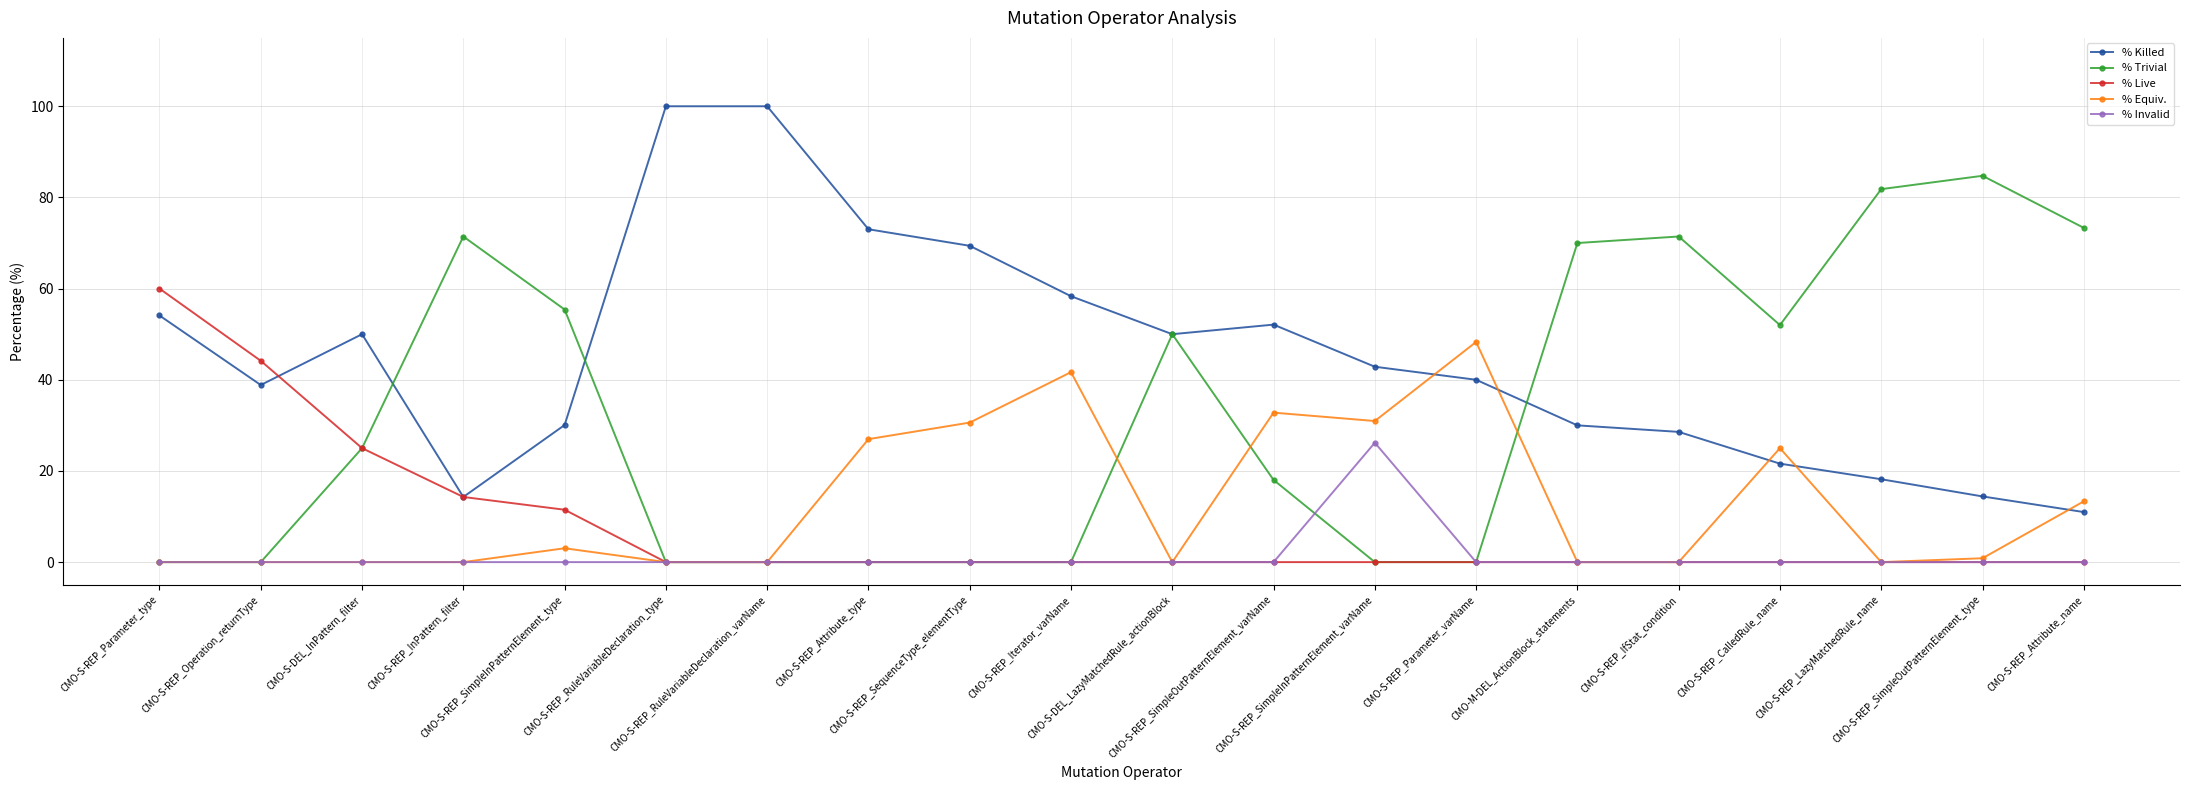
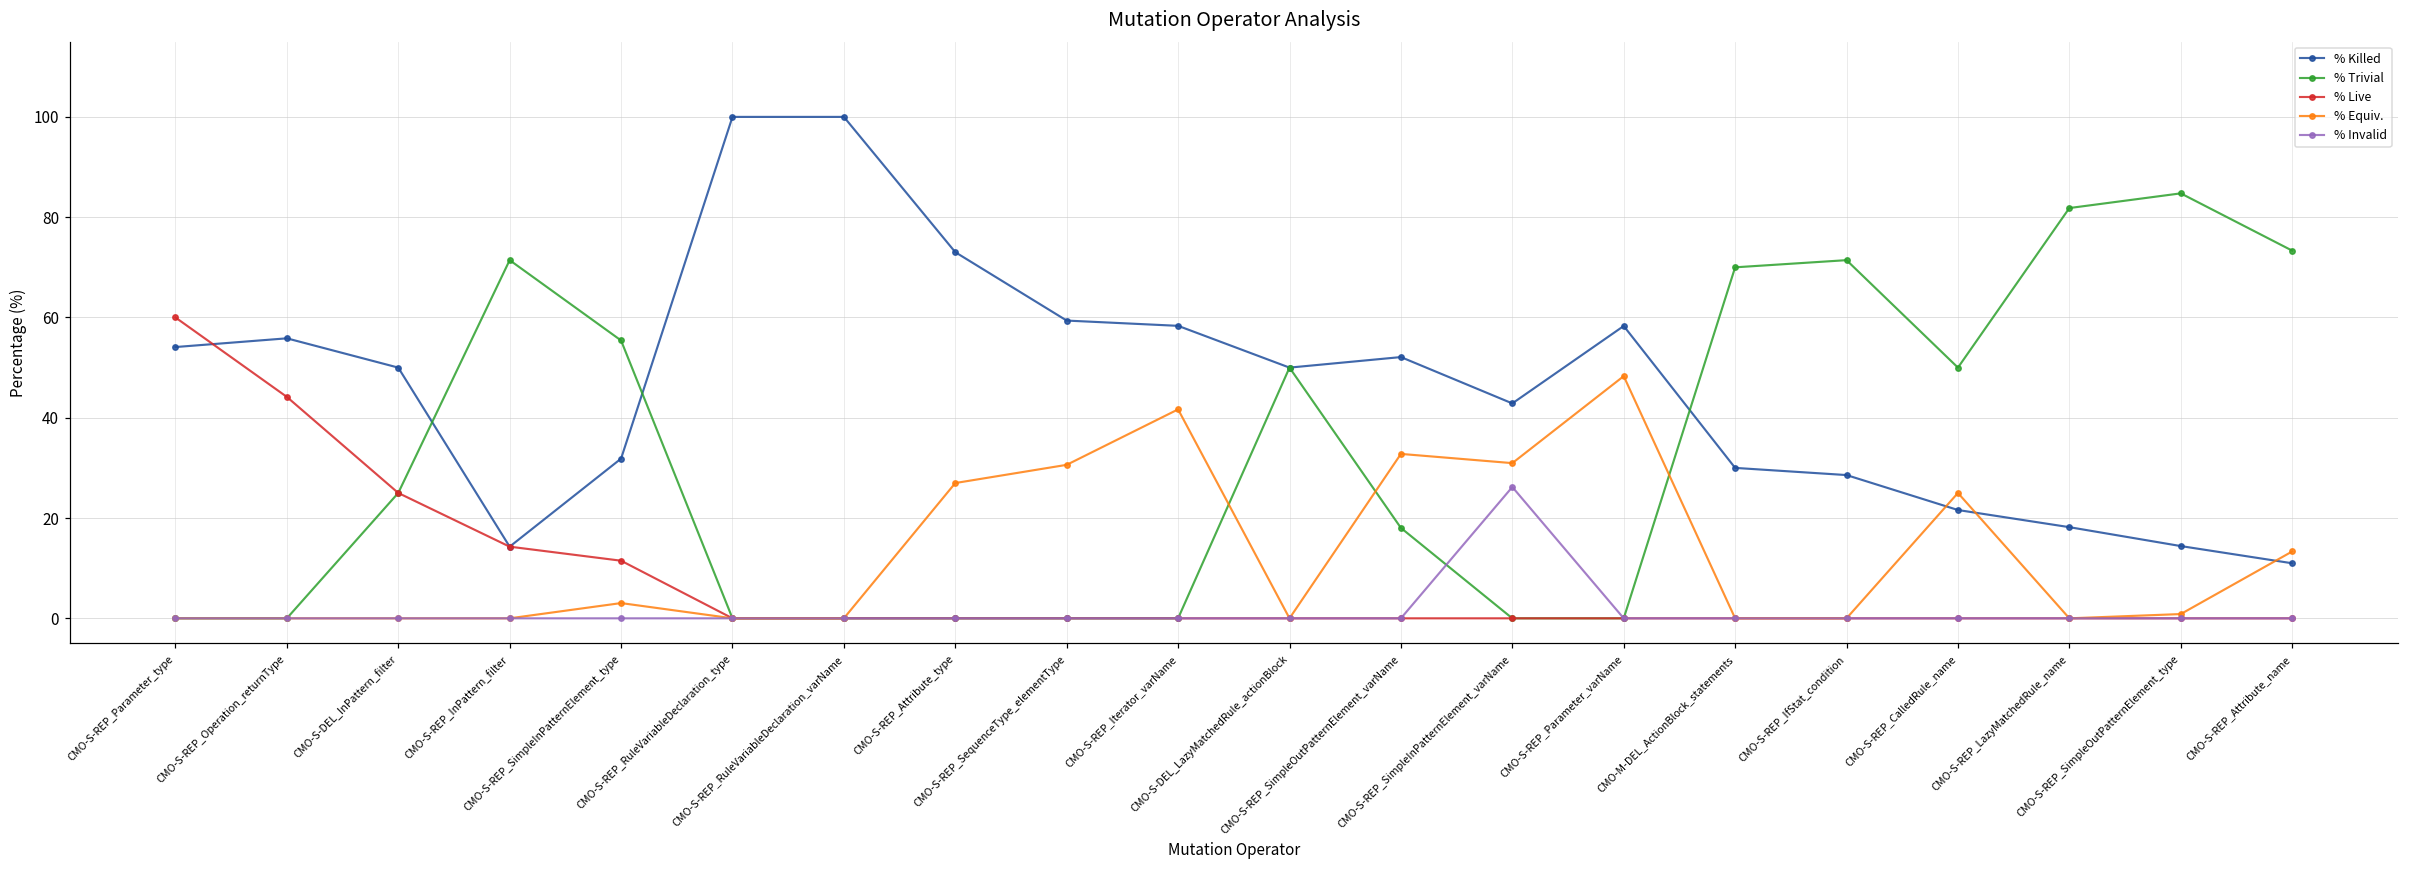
  {
    "% Killed": {
      "CMO-S-REP_Parameter_type": 54,
-     "CMO-S-REP_Operation_returnType": 39,
+     "CMO-S-REP_Operation_returnType": 56,
      "CMO-S-DEL_InPattern_filter": 50,
-     "CMO-S-REP_SimpleInPatternElement_type": 30,
+     "CMO-S-REP_SimpleInPatternElement_type": 32,
      "CMO-S-REP_RuleVariableDeclaration_type": 100,
      "CMO-S-REP_RuleVariableDeclaration_varName": 100,
      "CMO-S-REP_Attribute_type": 73,
-     "CMO-S-REP_SequenceType_elementType": 69,
+     "CMO-S-REP_SequenceType_elementType": 59,
      "CMO-S-REP_Iterator_varName": 58,
      "CMO-S-REP_SimpleOutPatternElement_varName": 52,
      "CMO-S-REP_SimpleInPatternElement_varName": 43,
-     "CMO-S-REP_Parameter_varName": 40,
+     "CMO-S-REP_Parameter_varName": 58,
      "CMO-M-DEL_ActionBlock_statements": 30,
      "CMO-S-REP_IfStat_condition": 29,
      "CMO-S-REP_CalledRule_name": 22,
      "CMO-S-REP_LazyMatchedRule_name": 18,
      "CMO-S-REP_SimpleOutPatternElement_type": 14,
      "CMO-S-REP_Attribute_name": 11
    },
    "% Trivial": {
      "CMO-S-REP_InPattern_filter": 71,
      "CMO-S-REP_SimpleInPatternElement_type": 55,
      "CMO-S-REP_SimpleOutPatternElement_varName": 18,
      "CMO-M-DEL_ActionBlock_statements": 70,
      "CMO-S-REP_IfStat_condition": 71,
-     "CMO-S-REP_CalledRule_name": 52,
+     "CMO-S-REP_CalledRule_name": 50,
      "CMO-S-REP_LazyMatchedRule_name": 82,
      "CMO-S-REP_SimpleOutPatternElement_type": 85,
      "CMO-S-REP_Attribute_name": 73
    },
    "% Live": {
      "CMO-S-REP_Parameter_type": 60,
      "CMO-S-REP_Operation_returnType": 44,
      "CMO-S-REP_SimpleInPatternElement_type": 11
    },
    "% Equiv.": {
      "CMO-S-REP_SimpleInPatternElement_type": 3,
      "CMO-S-REP_Attribute_type": 27,
      "CMO-S-REP_SequenceType_elementType": 31,
      "CMO-S-REP_Iterator_varName": 42,
      "CMO-S-REP_SimpleOutPatternElement_varName": 33,
      "CMO-S-REP_SimpleInPatternElement_varName": 31,
      "CMO-S-REP_Parameter_varName": 48,
      "CMO-S-REP_CalledRule_name": 25,
      "CMO-S-REP_SimpleOutPatternElement_type": 1,
      "CMO-S-REP_Attribute_name": 13
    },
    "% Invalid": {
      "CMO-S-REP_SimpleInPatternElement_type": 0,
      "CMO-S-REP_SimpleInPatternElement_varName": 26
    }
  }
